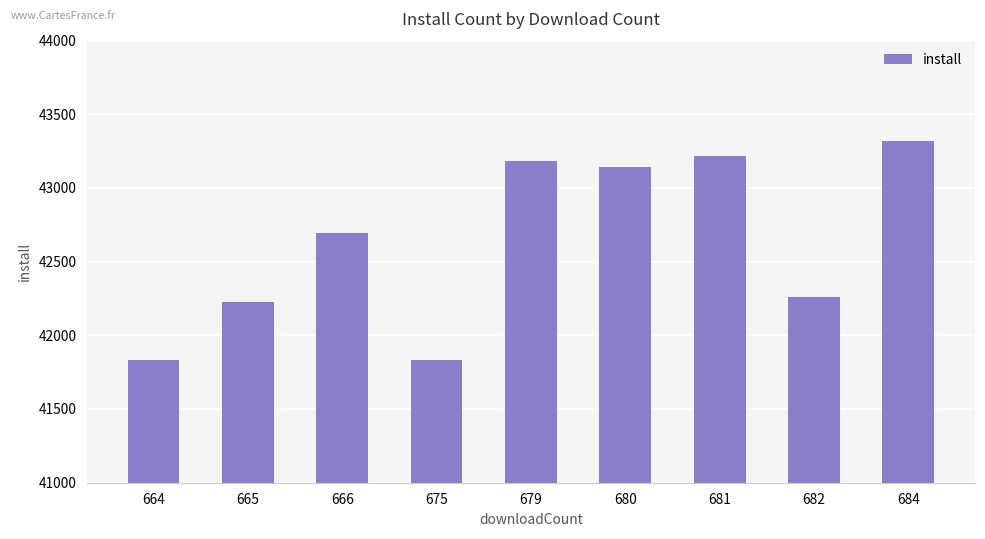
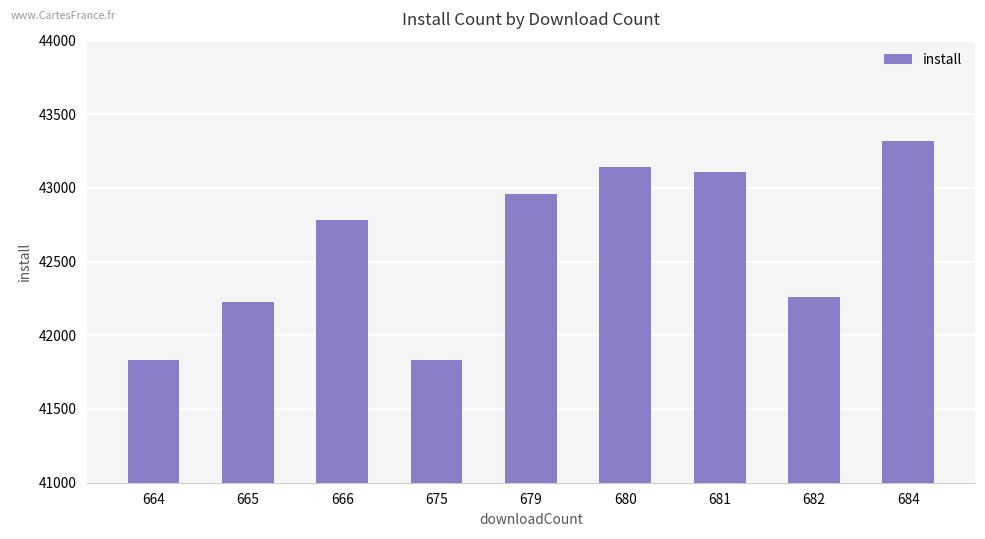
  {
    "664": 41830,
    "665": 42220,
-   "666": 42690,
+   "666": 42780,
    "675": 41830,
-   "679": 43180,
+   "679": 42960,
    "680": 43140,
-   "681": 43220,
+   "681": 43110,
    "682": 42260,
    "684": 43320
  }
